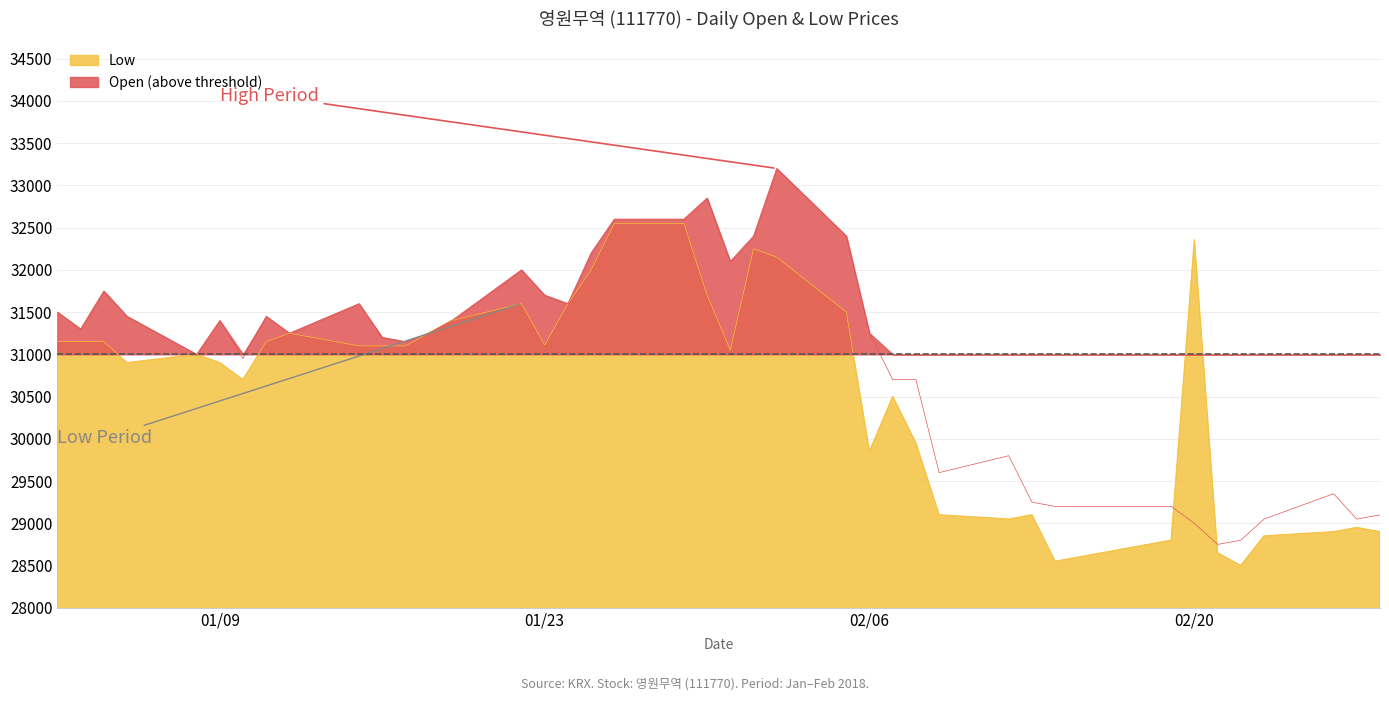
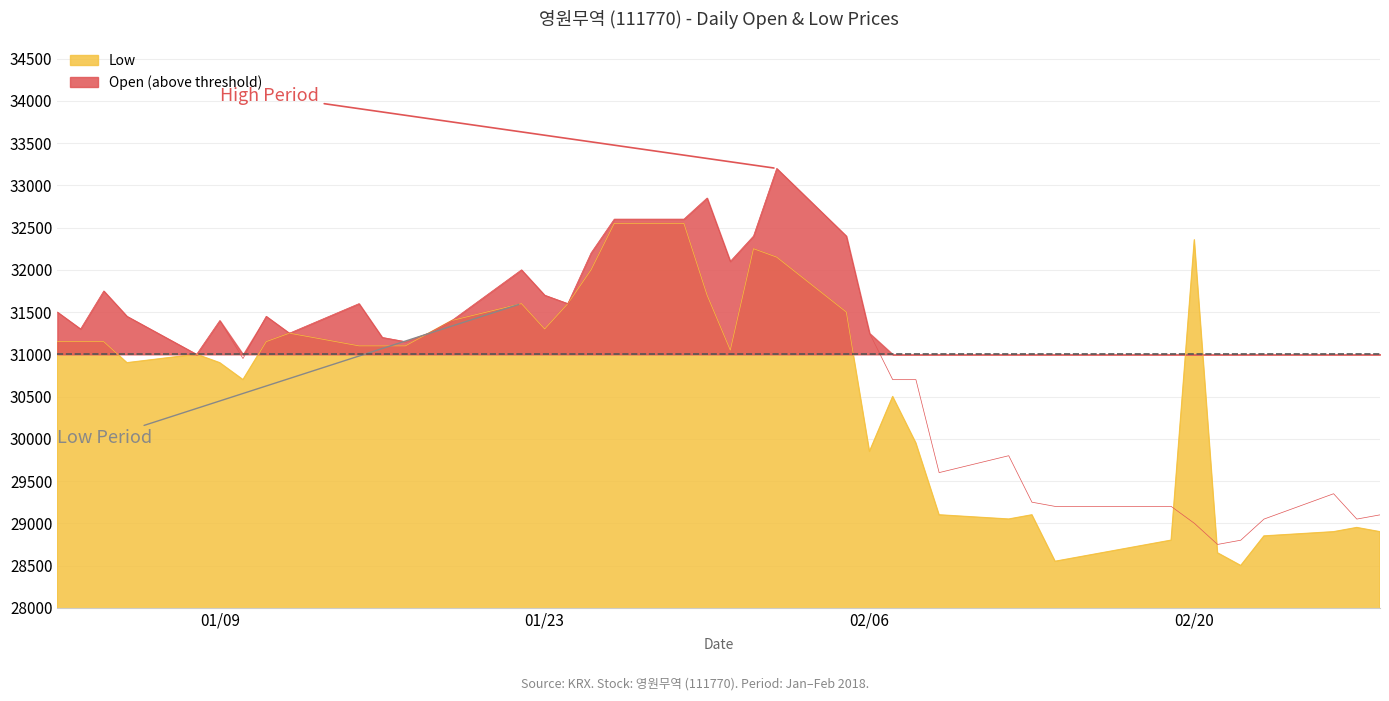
  {
    "Low": {
      "01/09": 30900,
-     "01/23": 31100,
+     "01/23": 31300,
      "02/06": 29900,
      "02/20": 32400
    }
  }
